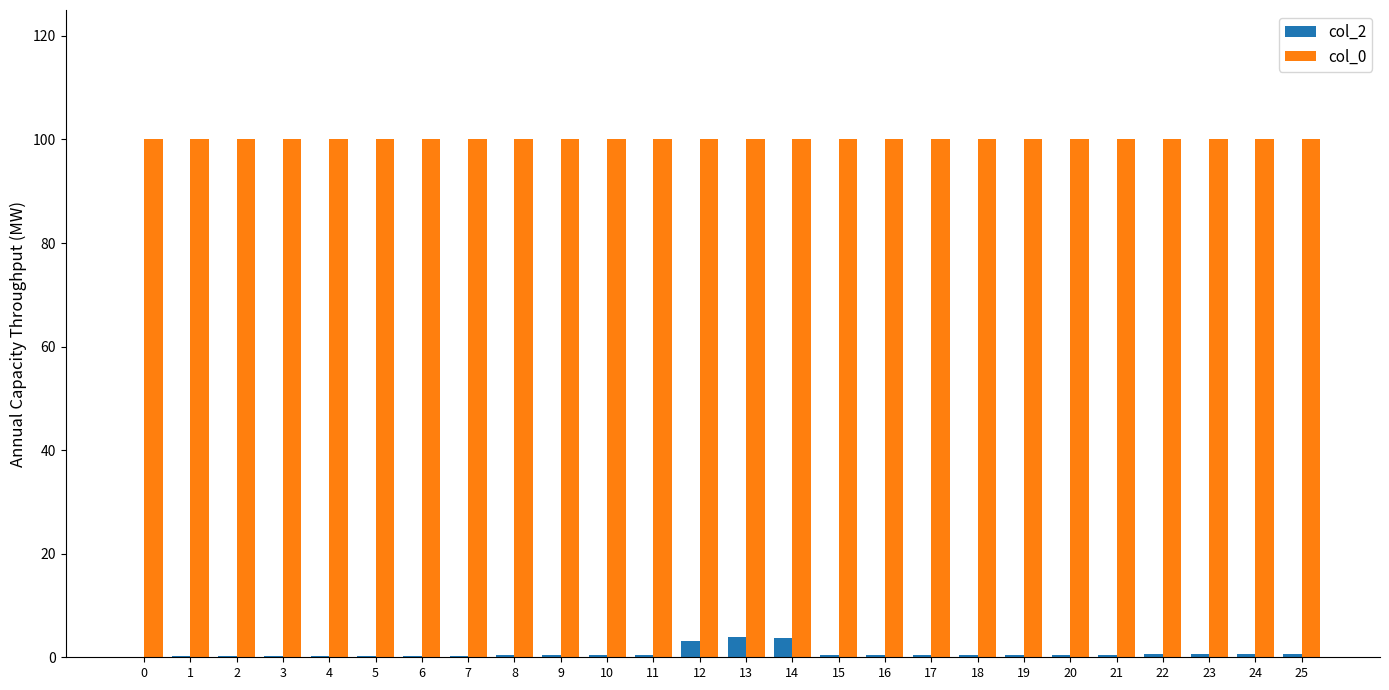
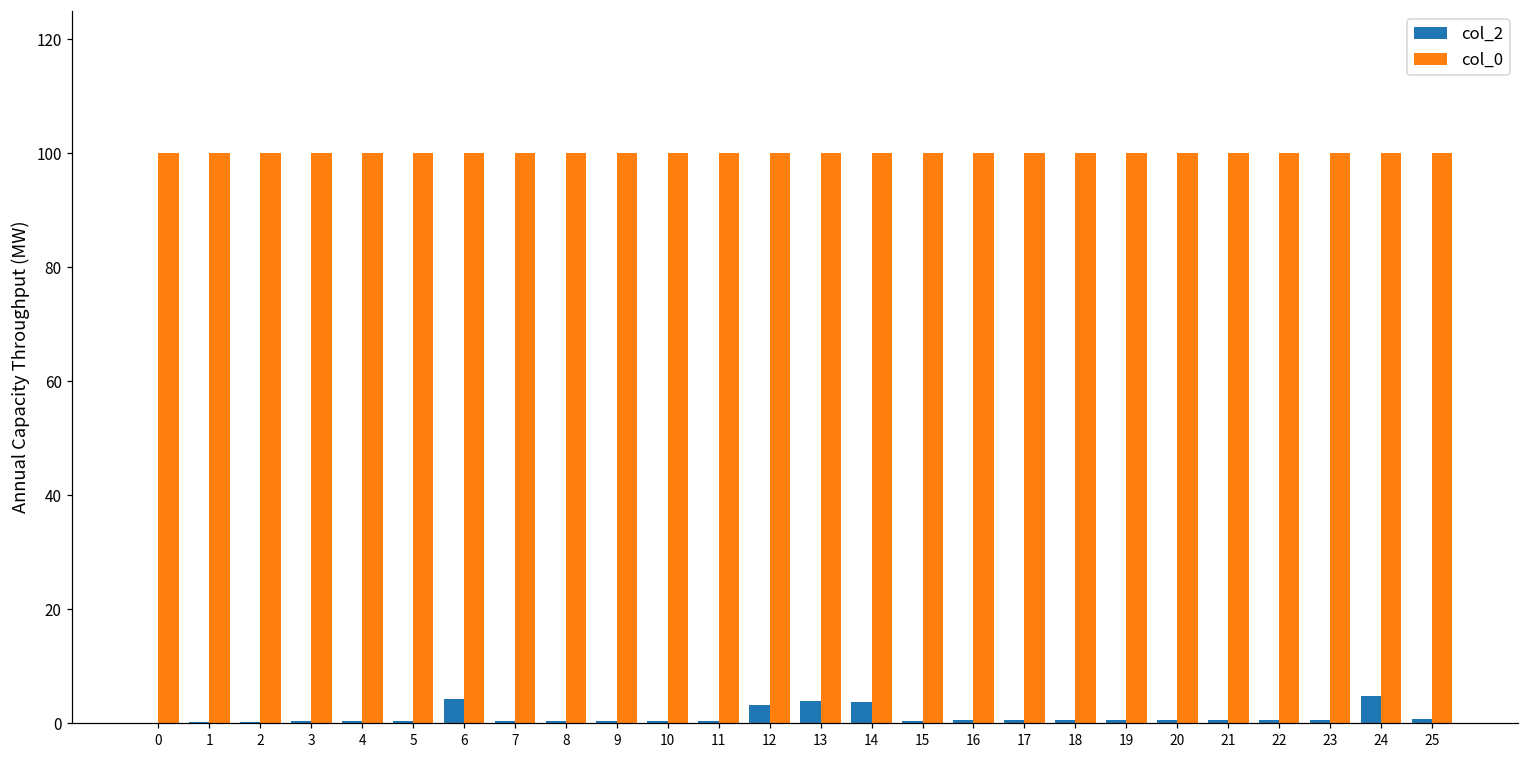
  {
    "col_2": {
-     "6": 0,
+     "6": 4,
      "12": 3,
      "13": 4,
      "14": 4,
      "18": 0,
      "19": 1,
      "20": 1,
      "21": 1,
      "22": 1,
      "23": 1,
-     "24": 1,
+     "24": 5,
      "25": 1
    },
    "col_0": {
      "0": 100,
      "1": 100,
      "2": 100,
      "3": 100,
      "4": 100,
      "5": 100,
      "6": 100,
      "7": 100,
      "8": 100,
      "9": 100,
      "10": 100,
      "11": 100,
      "12": 100,
      "13": 100,
      "14": 100,
      "15": 100,
      "16": 100,
      "17": 100,
      "18": 100,
      "19": 100,
      "20": 100,
      "21": 100,
      "22": 100,
      "23": 100,
      "24": 100,
      "25": 100
    }
  }
